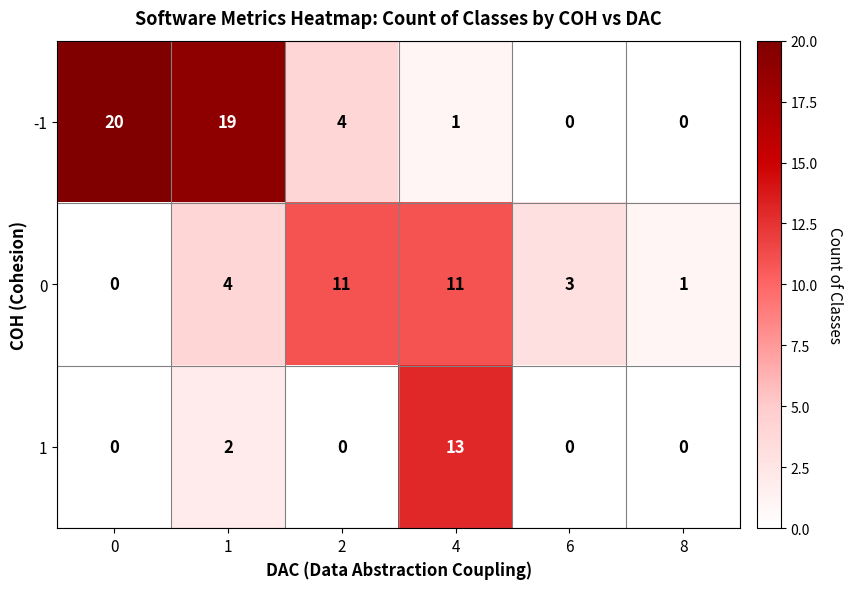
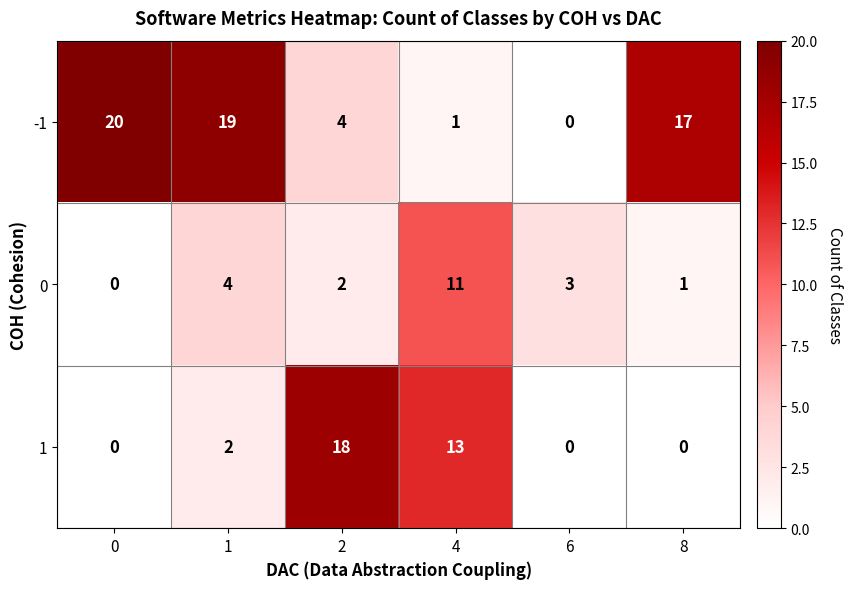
  {
    "-1": {
      "0": 20,
      "1": 19,
      "2": 4,
      "4": 1,
      "6": 0,
-     "8": 0
+     "8": 17
    },
    "0": {
      "0": 0,
      "1": 4,
-     "2": 11,
+     "2": 2,
      "4": 11,
      "6": 3,
      "8": 1
    },
    "1": {
      "0": 0,
      "1": 2,
-     "2": 0,
+     "2": 18,
      "4": 13,
      "6": 0,
      "8": 0
    }
  }
